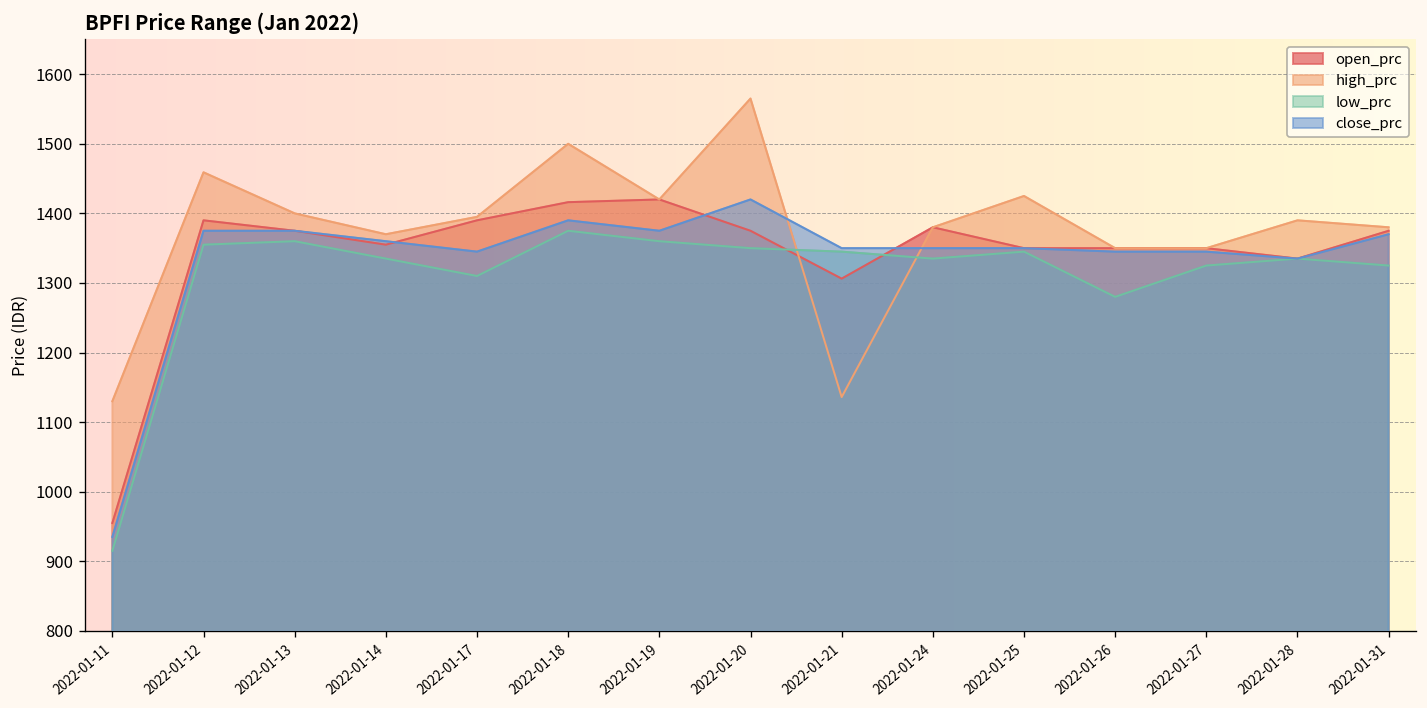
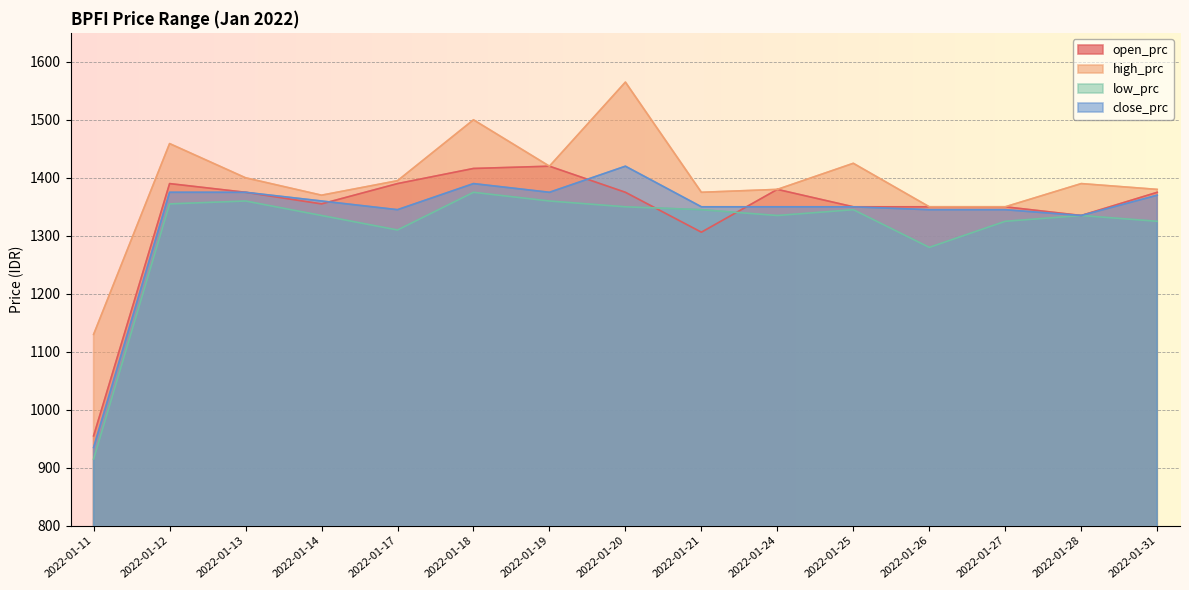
  {
    "open_prc": {
      "2022-01-11": 960,
      "2022-01-12": 1390,
      "2022-01-14": 1360,
      "2022-01-17": 1390,
      "2022-01-18": 1420,
      "2022-01-20": 1380,
      "2022-01-21": 1310,
      "2022-01-31": 1380
    },
    "high_prc": {
      "2022-01-11": 1130,
      "2022-01-12": 1460,
      "2022-01-13": 1400,
      "2022-01-14": 1370,
      "2022-01-17": 1400,
      "2022-01-18": 1500,
      "2022-01-20": 1570,
-     "2022-01-21": 1140,
+     "2022-01-21": 1380,
      "2022-01-25": 1430,
      "2022-01-28": 1390,
      "2022-01-31": 1380
    }
  }
